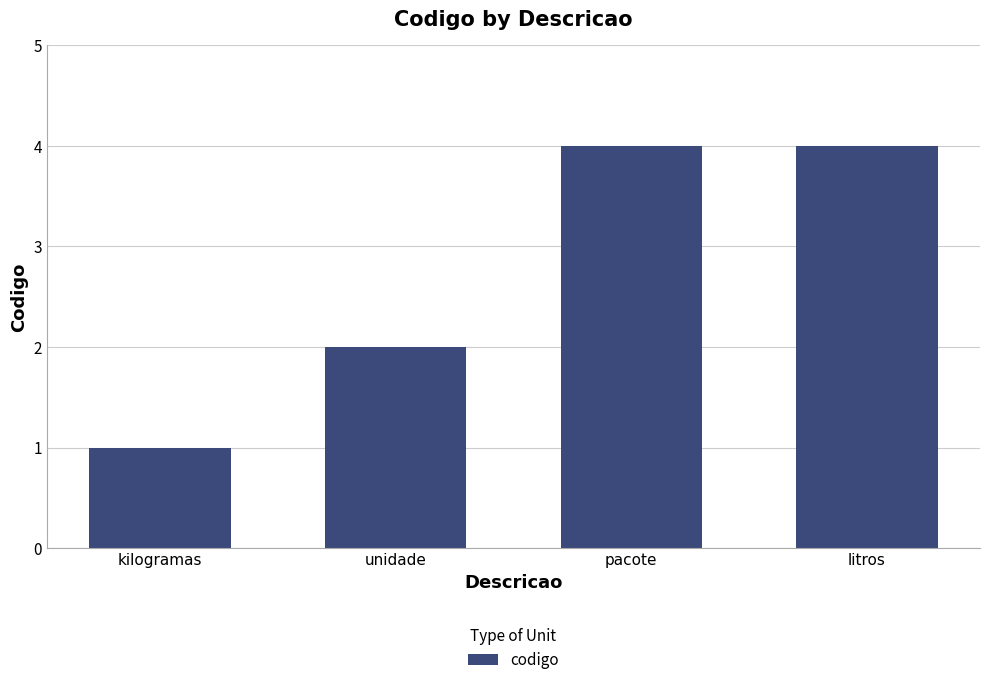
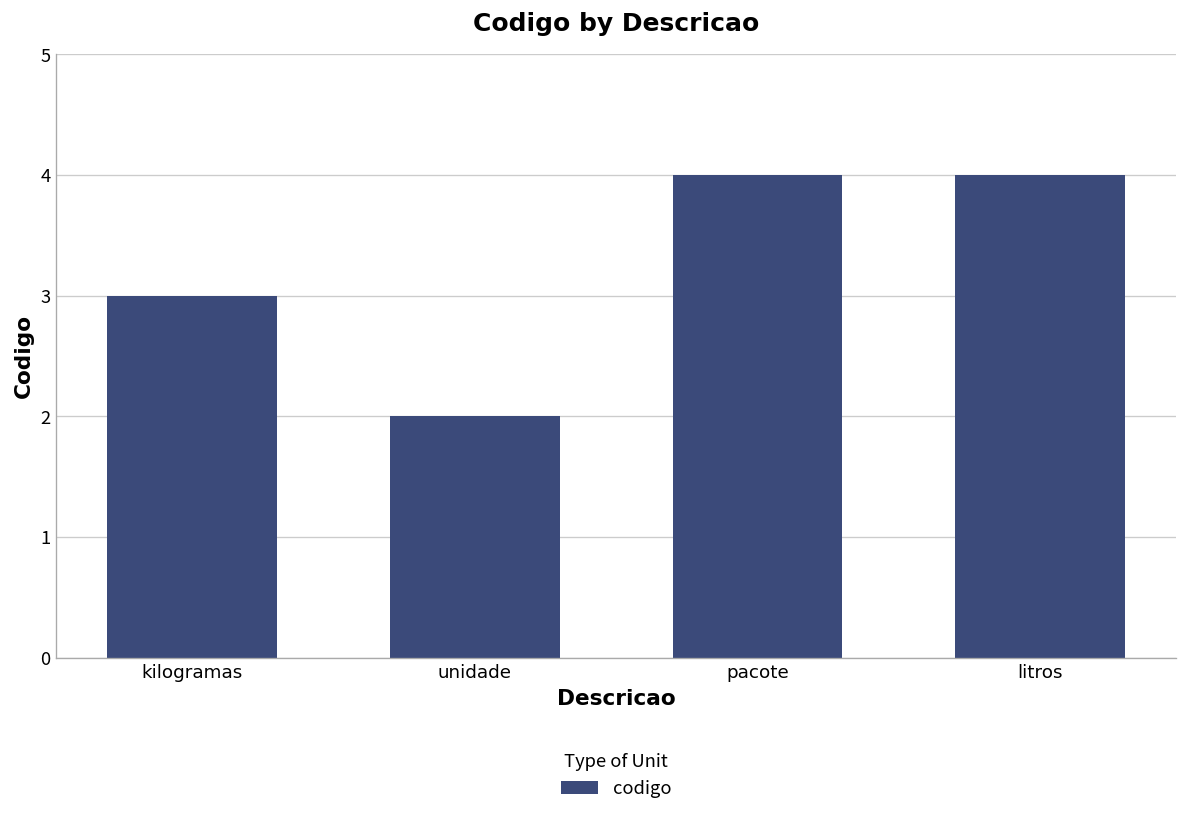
  {
-   "kilogramas": 1,
+   "kilogramas": 3,
    "unidade": 2,
    "pacote": 4,
    "litros": 4
  }
